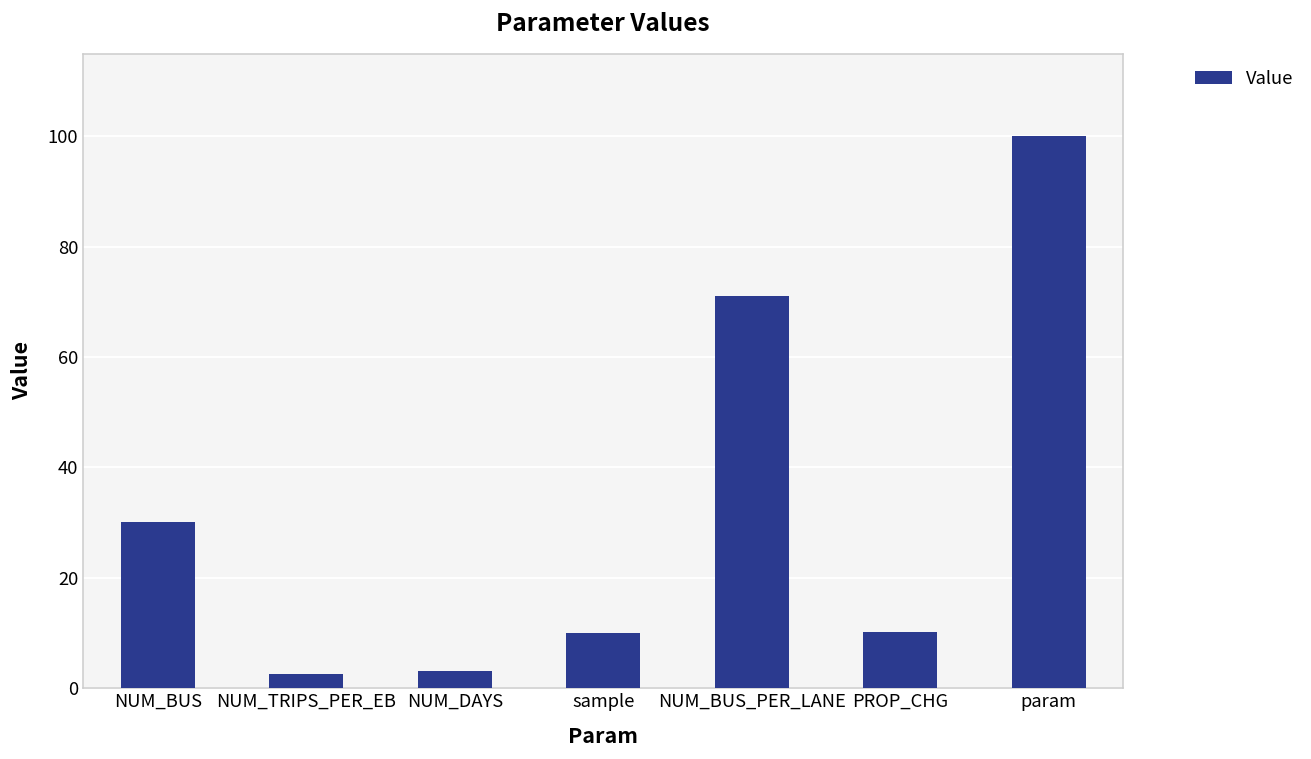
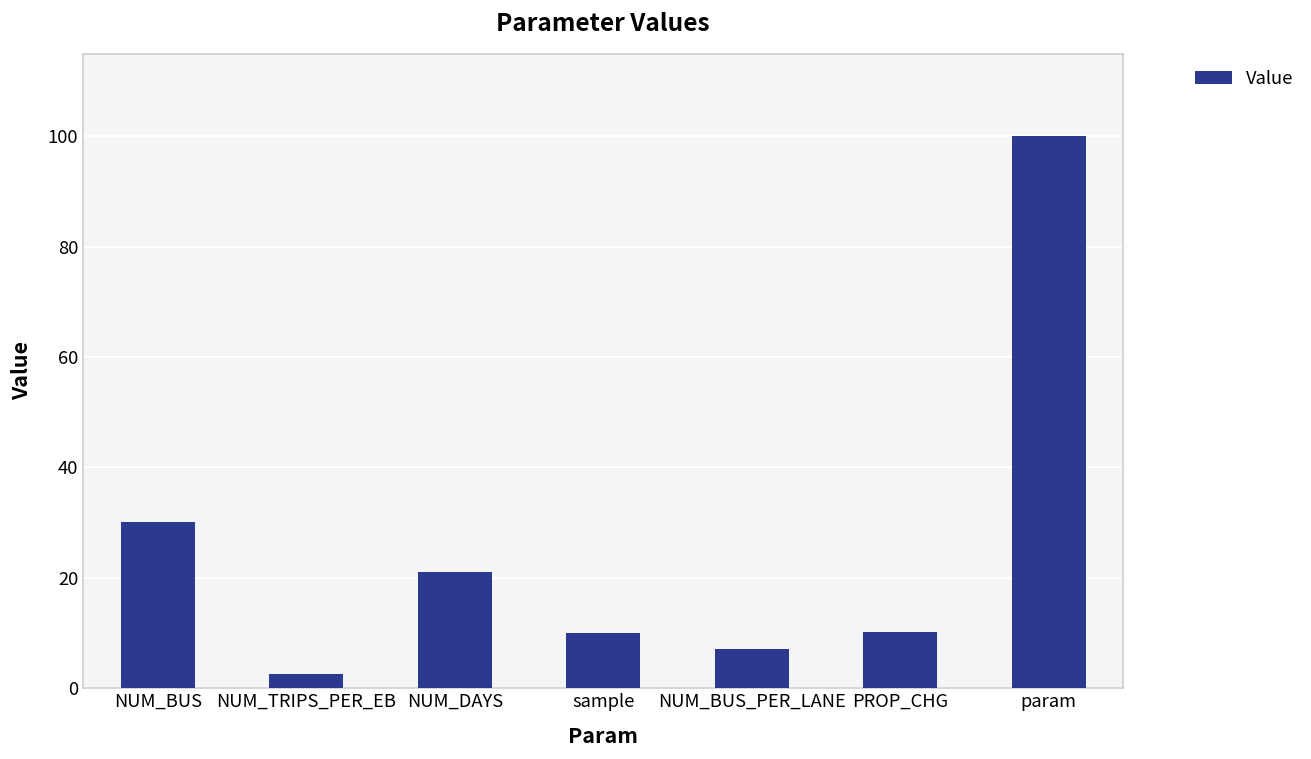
  {
    "NUM_BUS": 30,
    "NUM_TRIPS_PER_EB": 3,
-   "NUM_DAYS": 3,
+   "NUM_DAYS": 21,
    "sample": 10,
-   "NUM_BUS_PER_LANE": 71,
+   "NUM_BUS_PER_LANE": 7,
    "PROP_CHG": 10,
    "param": 100
  }
